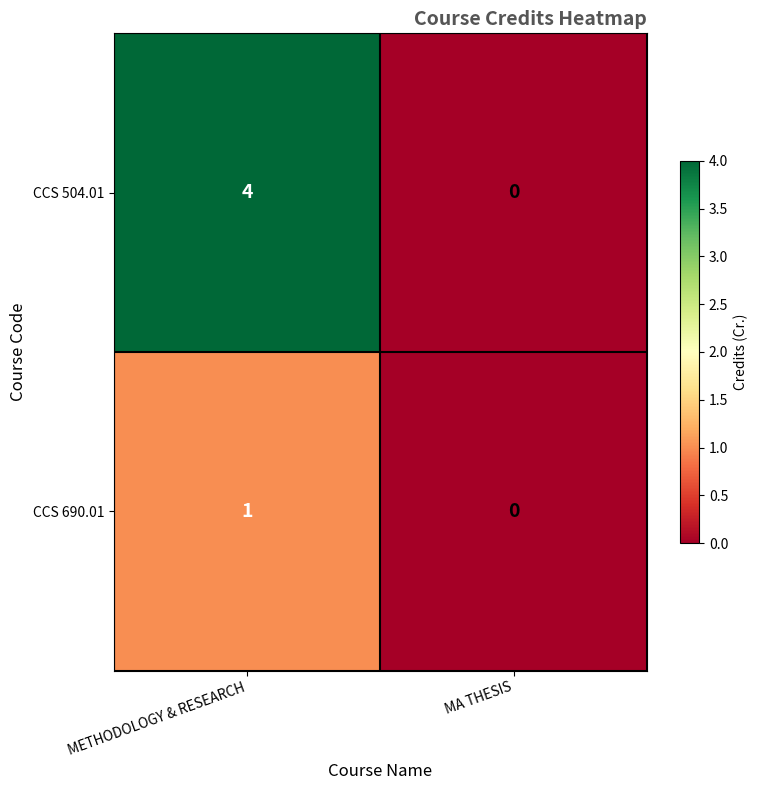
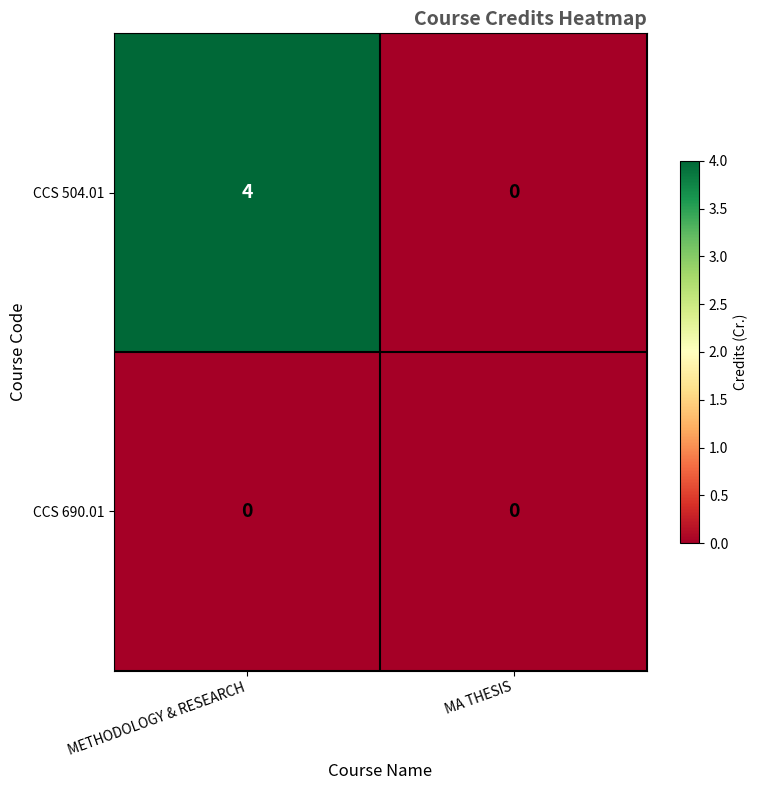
  {
    "CCS 504.01": {
      "METHODOLOGY & RESEARCH": 4,
      "MA THESIS": 0
    },
    "CCS 690.01": {
-     "METHODOLOGY & RESEARCH": 1,
+     "METHODOLOGY & RESEARCH": 0,
      "MA THESIS": 0
    }
  }
